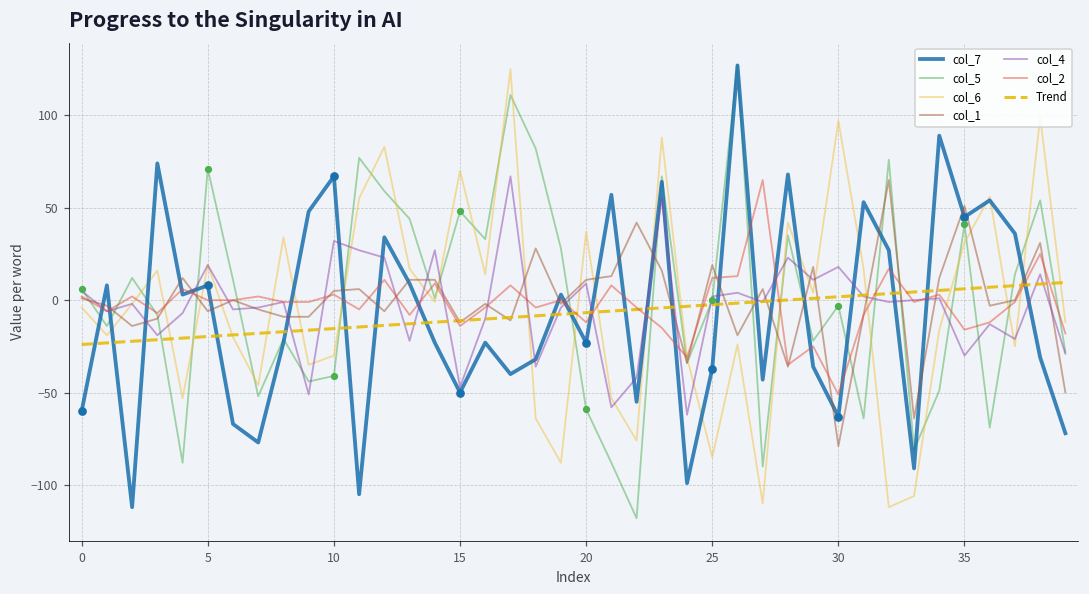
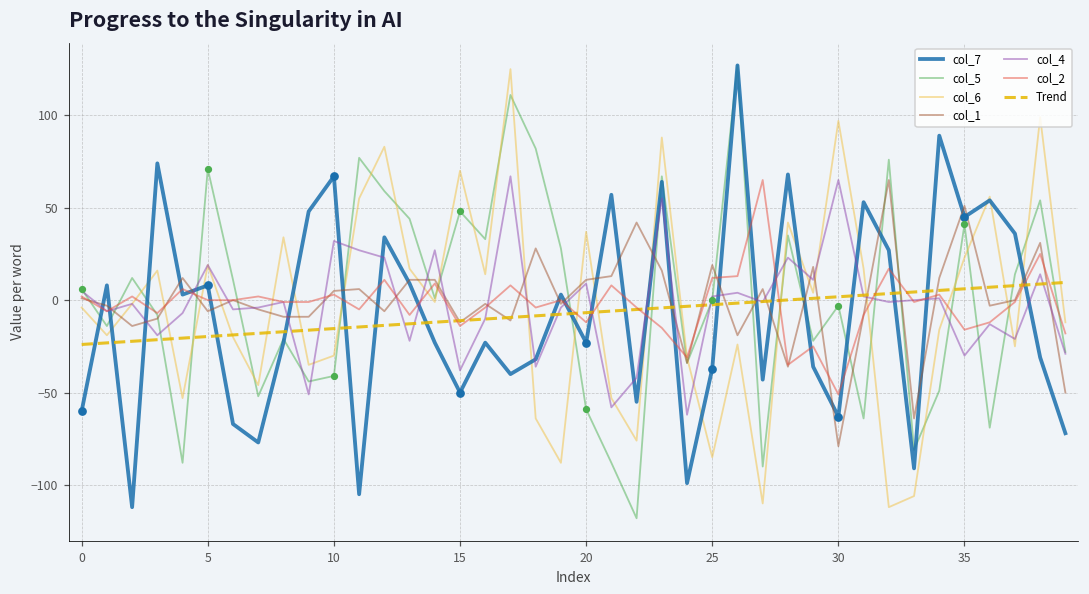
  {
    "col_6": {
      "0": -4,
      "10": -30,
      "15": 70,
      "20": 37,
      "25": -85,
      "30": 97,
-     "35": 31
+     "35": 23
    },
    "col_4": {
      "10": 32,
-     "15": -47,
+     "15": -38,
      "20": 9,
      "25": 2,
-     "30": 18,
+     "30": 65,
      "35": -30
    },
    "Trend": {
      "0": -24,
      "5": -20,
      "10": -15,
      "20": -7,
      "25": -2,
      "30": 2,
      "35": 6
    }
  }
